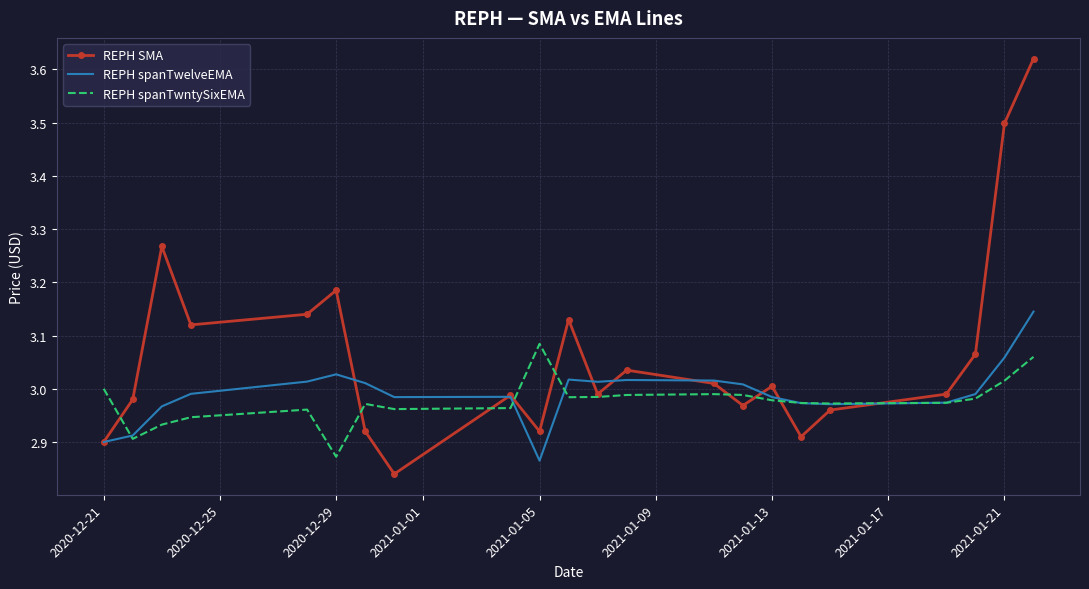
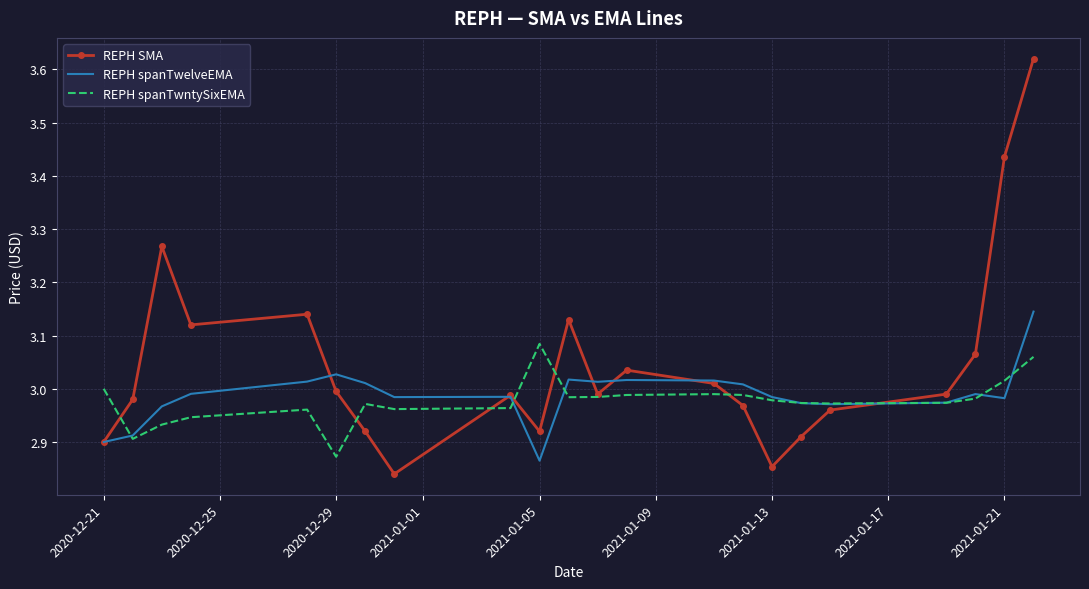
  {
    "REPH SMA": {
-     "2020-12-29": 3.19,
+     "2020-12-29": 3.00,
      "2021-01-05": 2.92,
-     "2021-01-13": 3.00,
-     "2021-01-21": 3.50
+     "2021-01-13": 2.85,
+     "2021-01-21": 3.44
    },
    "REPH spanTwelveEMA": {
      "2020-12-29": 3.03,
      "2021-01-05": 2.86,
      "2021-01-13": 2.98,
-     "2021-01-21": 3.06
+     "2021-01-21": 2.98
    },
    "REPH spanTwntySixEMA": {
      "2020-12-21": 3.00,
      "2020-12-29": 2.87,
      "2021-01-05": 3.08,
      "2021-01-13": 2.98,
      "2021-01-21": 3.02
    }
  }
